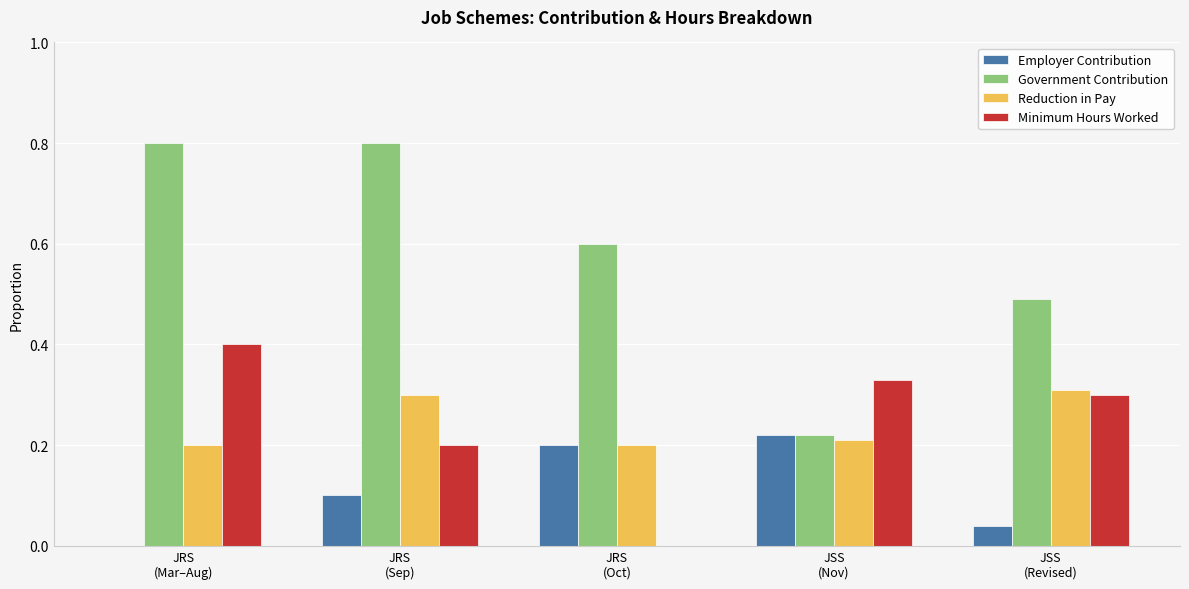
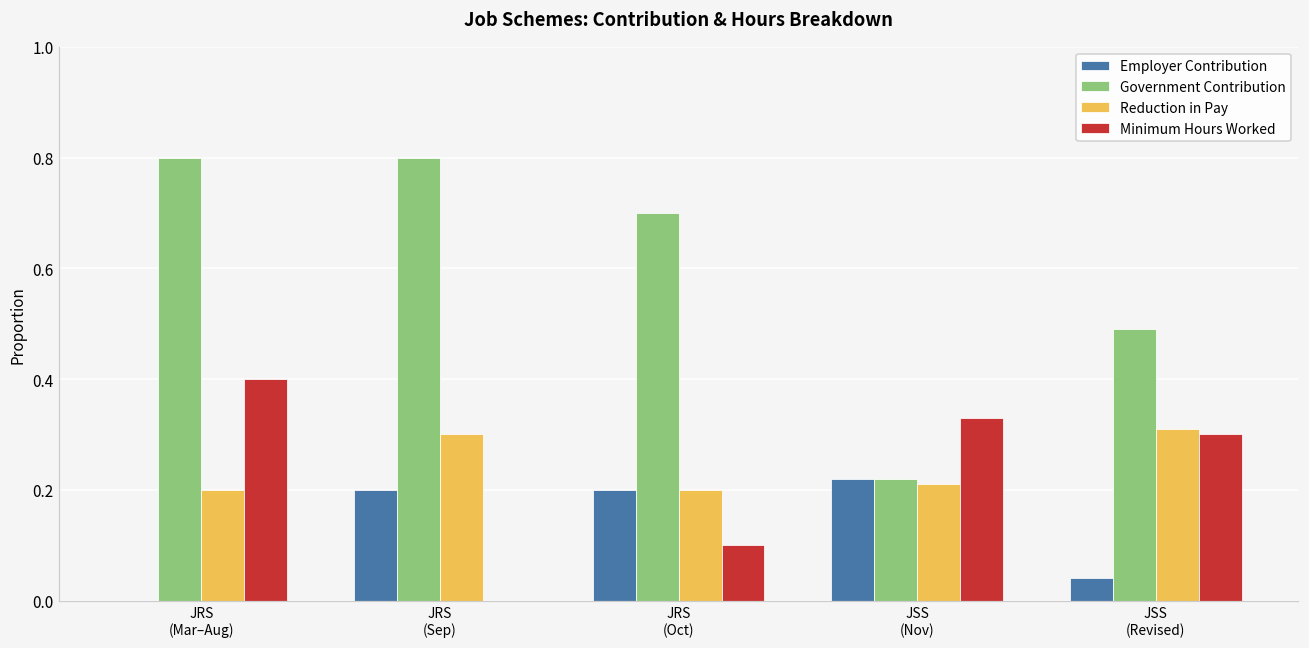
  {
    "Employer Contribution": {
      "JRS (Mar–Aug)": 0.0,
-     "JRS (Sep)": 0.1,
+     "JRS (Sep)": 0.2,
      "JRS (Oct)": 0.2,
      "JSS (Nov)": 0.22,
      "JSS (Revised)": 0.04
    },
    "Government Contribution": {
      "JRS (Mar–Aug)": 0.8,
      "JRS (Sep)": 0.8,
-     "JRS (Oct)": 0.6,
+     "JRS (Oct)": 0.7,
      "JSS (Nov)": 0.22,
      "JSS (Revised)": 0.49
    },
    "Reduction in Pay": {
      "JRS (Mar–Aug)": 0.2,
      "JRS (Sep)": 0.3,
      "JRS (Oct)": 0.2,
      "JSS (Nov)": 0.21,
      "JSS (Revised)": 0.31
    },
    "Minimum Hours Worked": {
      "JRS (Mar–Aug)": 0.4,
-     "JRS (Sep)": 0.2,
-     "JRS (Oct)": 0.0,
+     "JRS (Sep)": 0.0,
+     "JRS (Oct)": 0.1,
      "JSS (Nov)": 0.33,
      "JSS (Revised)": 0.3
    }
  }
